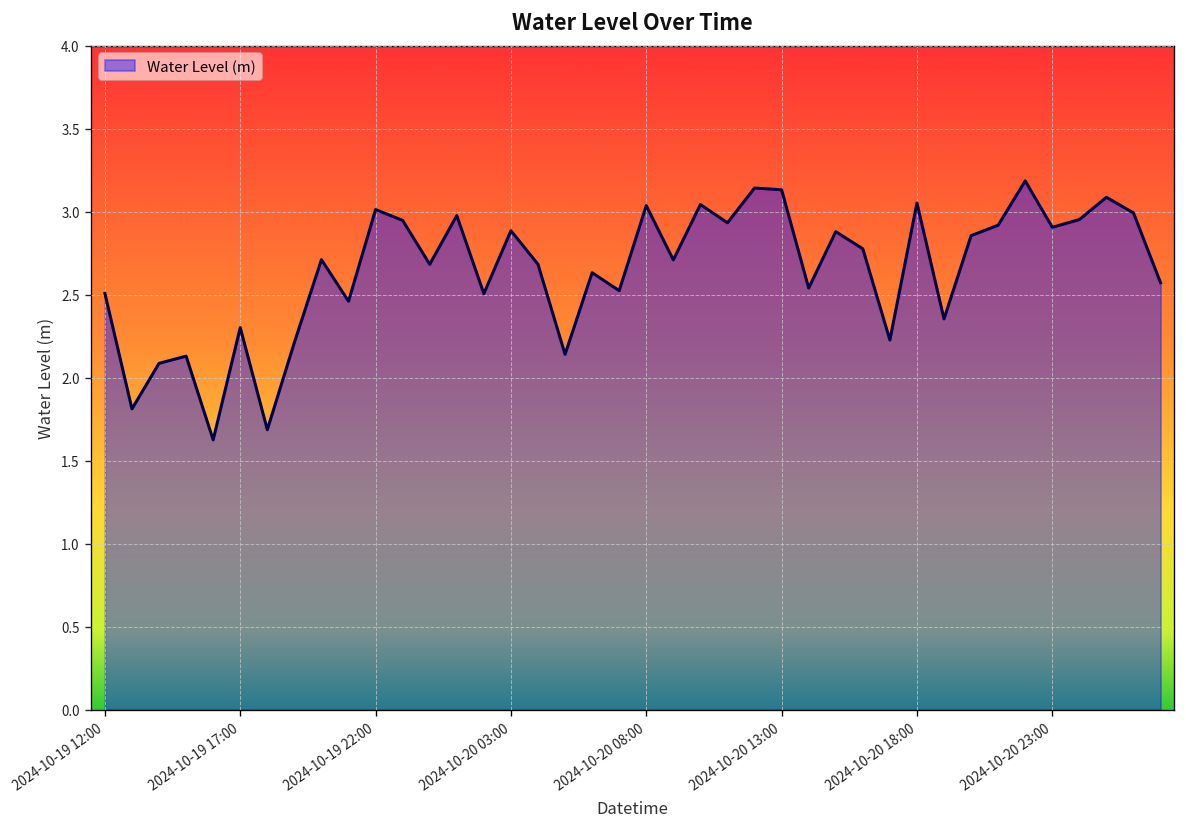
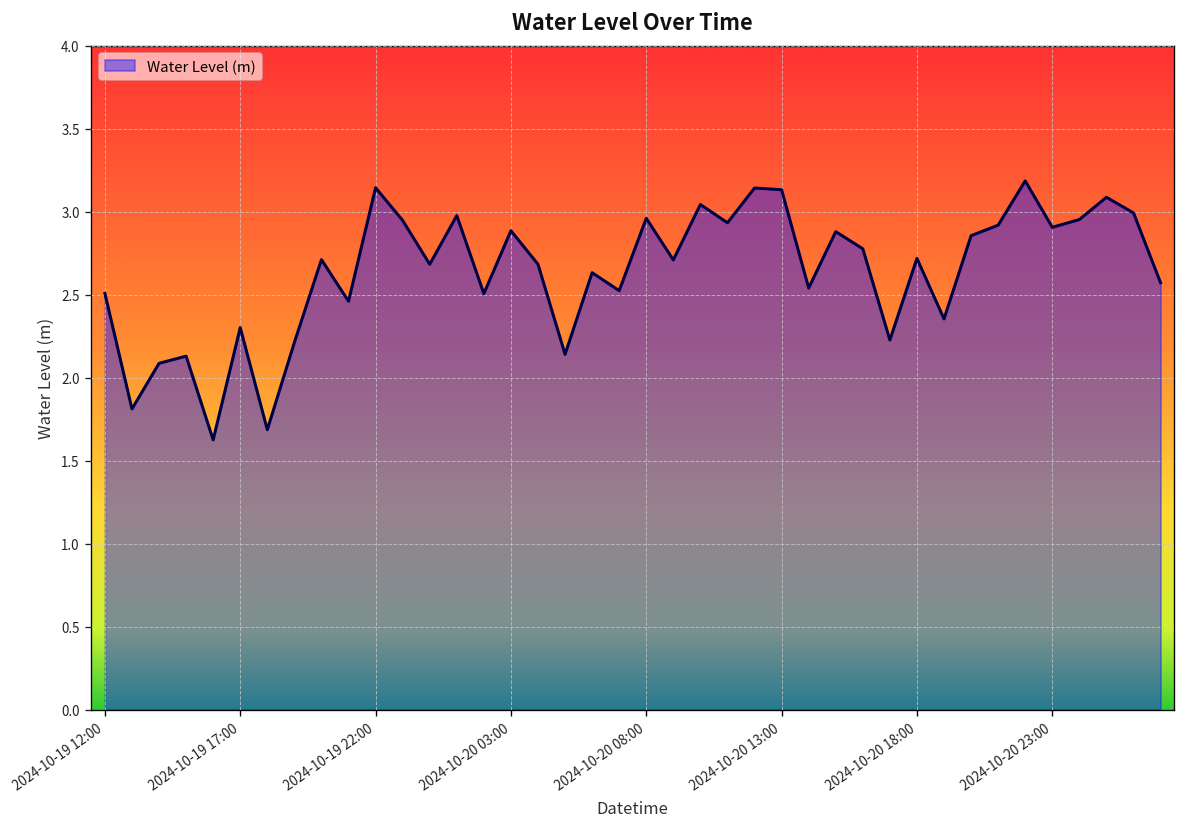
  {
    "2024-10-19 12:00": 2.51,
    "2024-10-19 17:00": 2.30,
-   "2024-10-19 22:00": 3.01,
+   "2024-10-19 22:00": 3.14,
    "2024-10-20 03:00": 2.89,
-   "2024-10-20 08:00": 3.04,
+   "2024-10-20 08:00": 2.96,
    "2024-10-20 13:00": 3.13,
-   "2024-10-20 18:00": 3.05,
+   "2024-10-20 18:00": 2.72,
    "2024-10-20 23:00": 2.91
  }
